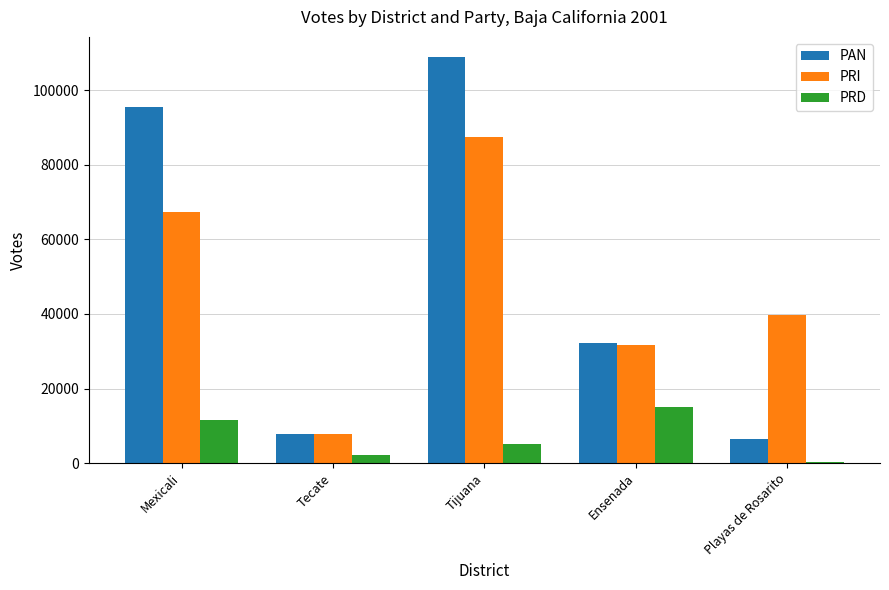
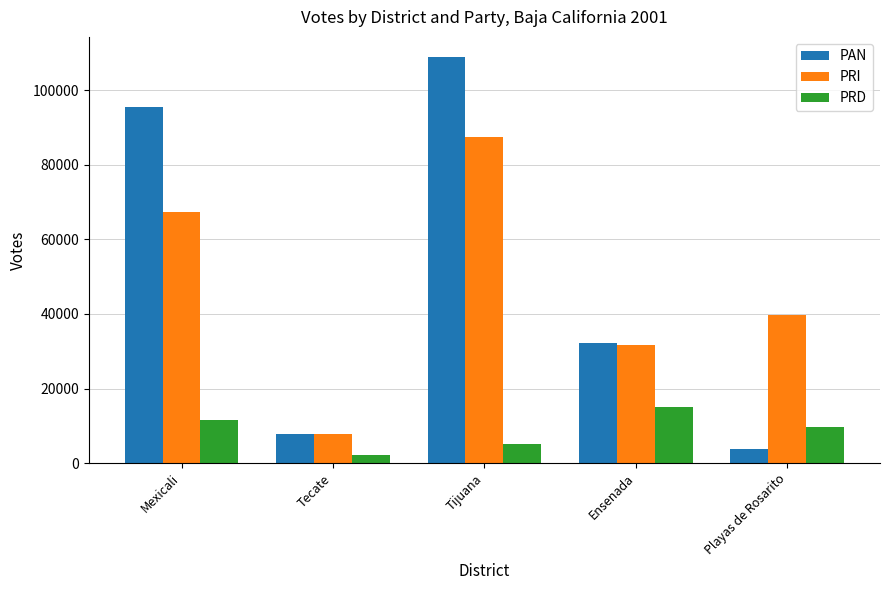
  {
    "PAN": {
      "Mexicali": 96000,
      "Tecate": 8000,
      "Tijuana": 109000,
      "Ensenada": 32000,
-     "Playas de Rosarito": 6000
+     "Playas de Rosarito": 4000
    },
    "PRI": {
      "Mexicali": 67000,
      "Tecate": 8000,
      "Tijuana": 87000,
      "Ensenada": 32000,
      "Playas de Rosarito": 40000
    },
    "PRD": {
      "Mexicali": 12000,
      "Tecate": 2000,
      "Tijuana": 5000,
      "Ensenada": 15000,
-     "Playas de Rosarito": 0
+     "Playas de Rosarito": 10000
    }
  }
